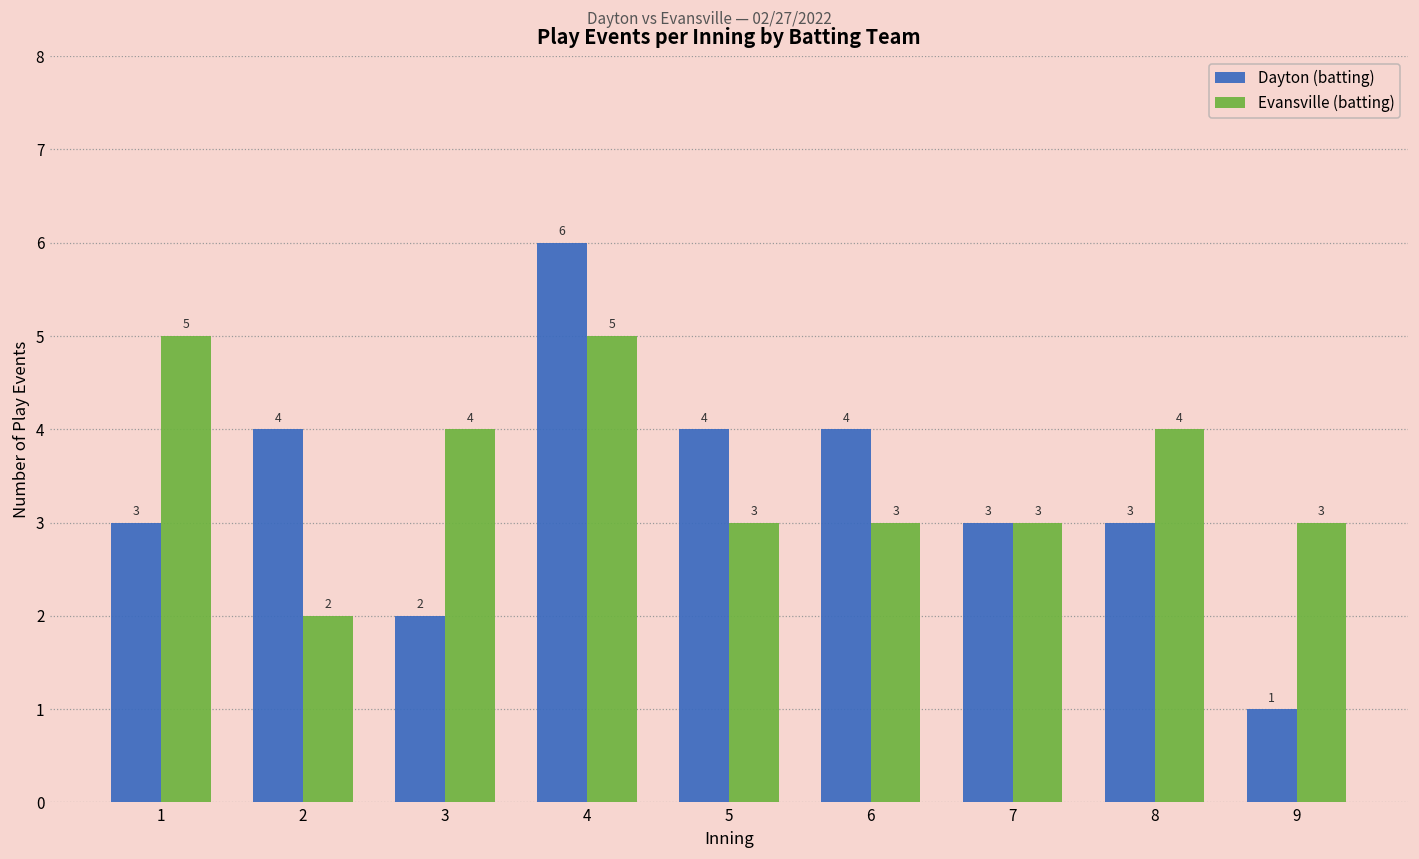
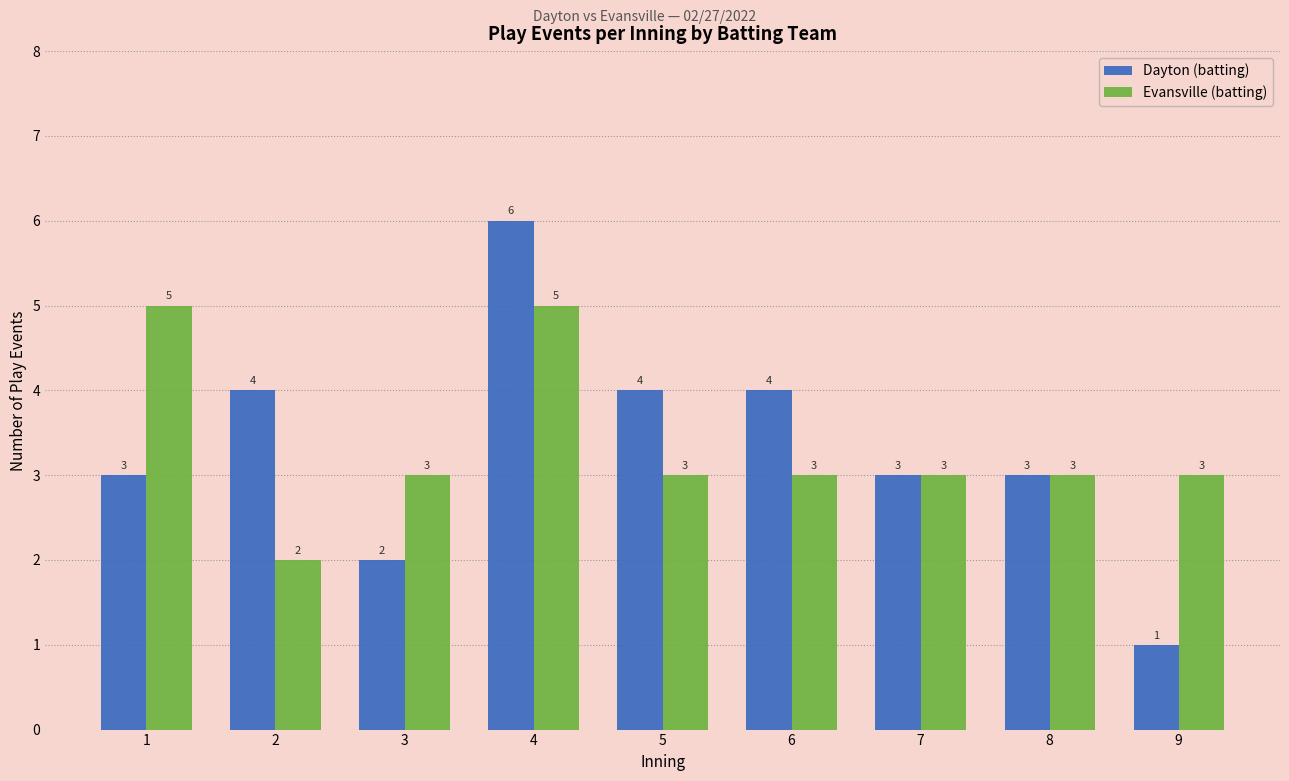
  {
    "Dayton (batting)": {
      "1": 3,
      "2": 4,
      "3": 2,
      "4": 6,
      "5": 4,
      "6": 4,
      "7": 3,
      "8": 3,
      "9": 1
    },
    "Evansville (batting)": {
      "1": 5,
      "2": 2,
-     "3": 4,
+     "3": 3,
      "4": 5,
      "5": 3,
      "6": 3,
      "7": 3,
-     "8": 4,
+     "8": 3,
      "9": 3
    }
  }
